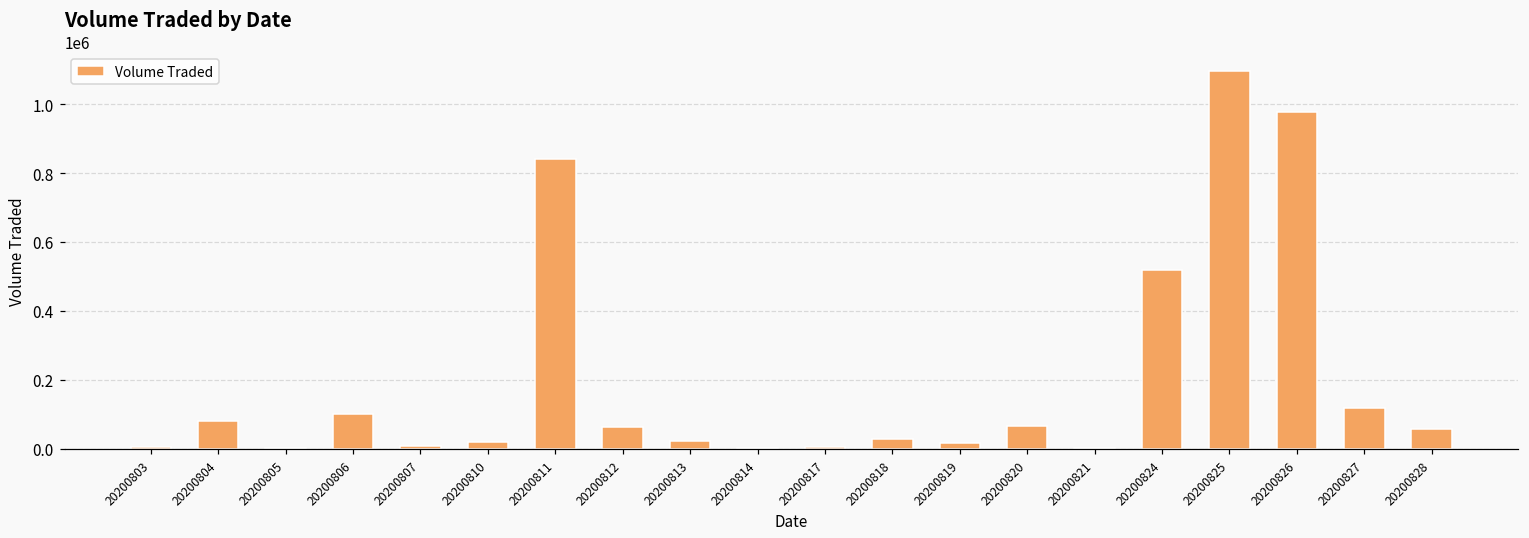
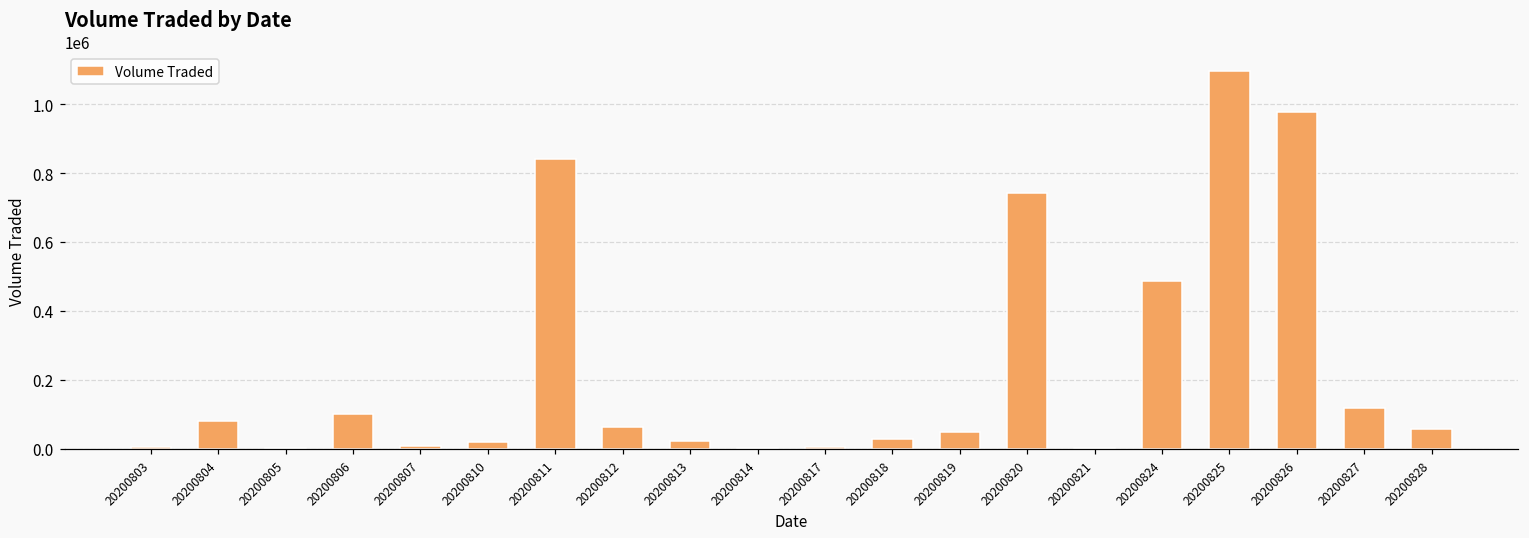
  {
    "20200804": 80000,
    "20200806": 100000,
    "20200810": 20000,
    "20200811": 840000,
    "20200812": 60000,
    "20200813": 20000,
    "20200818": 30000,
-   "20200819": 20000,
-   "20200820": 70000,
-   "20200824": 520000,
+   "20200819": 50000,
+   "20200820": 740000,
+   "20200824": 490000,
    "20200825": 1100000,
    "20200826": 980000,
    "20200827": 120000,
    "20200828": 60000
  }
